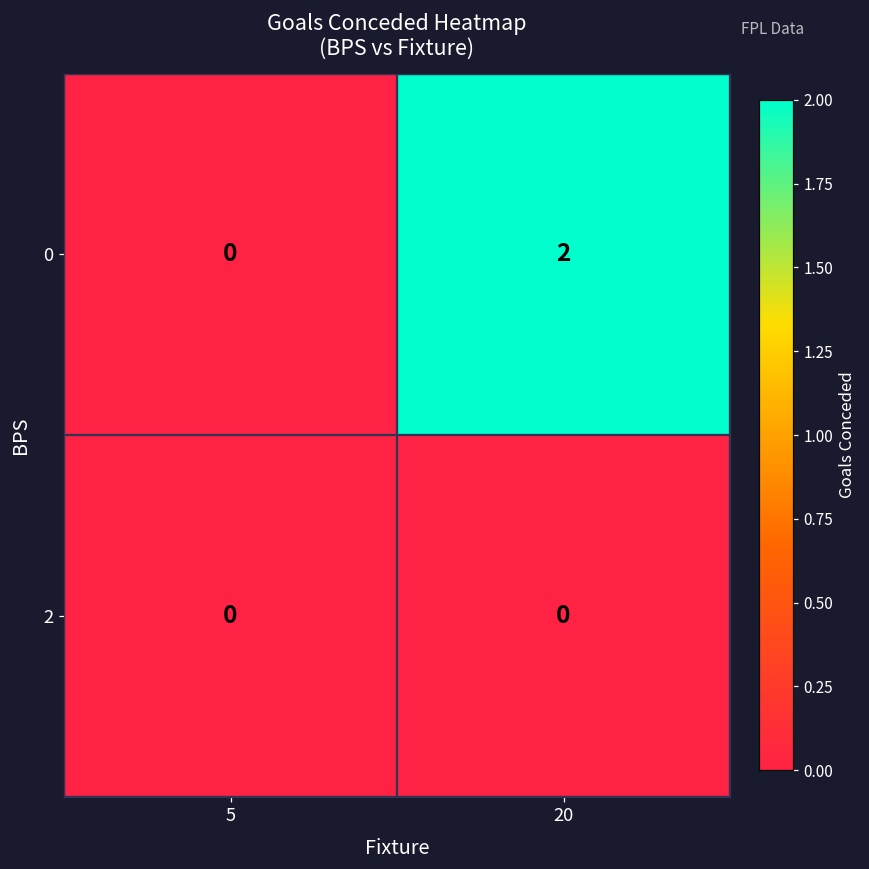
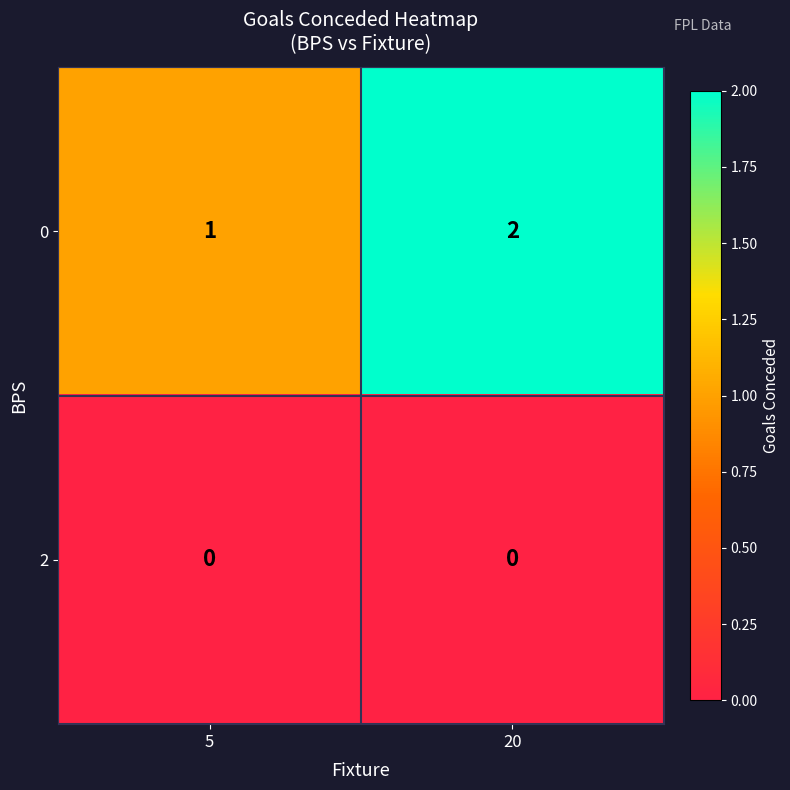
  {
    "0": {
-     "5": 0,
+     "5": 1,
      "20": 2
    },
    "2": {
      "5": 0,
      "20": 0
    }
  }
